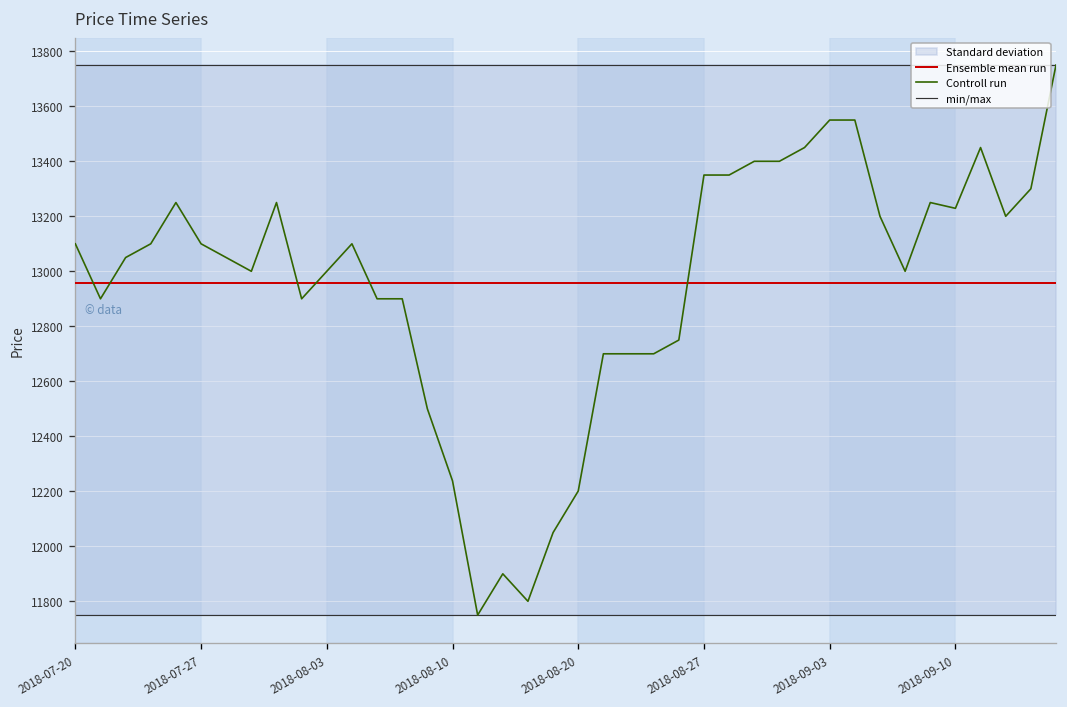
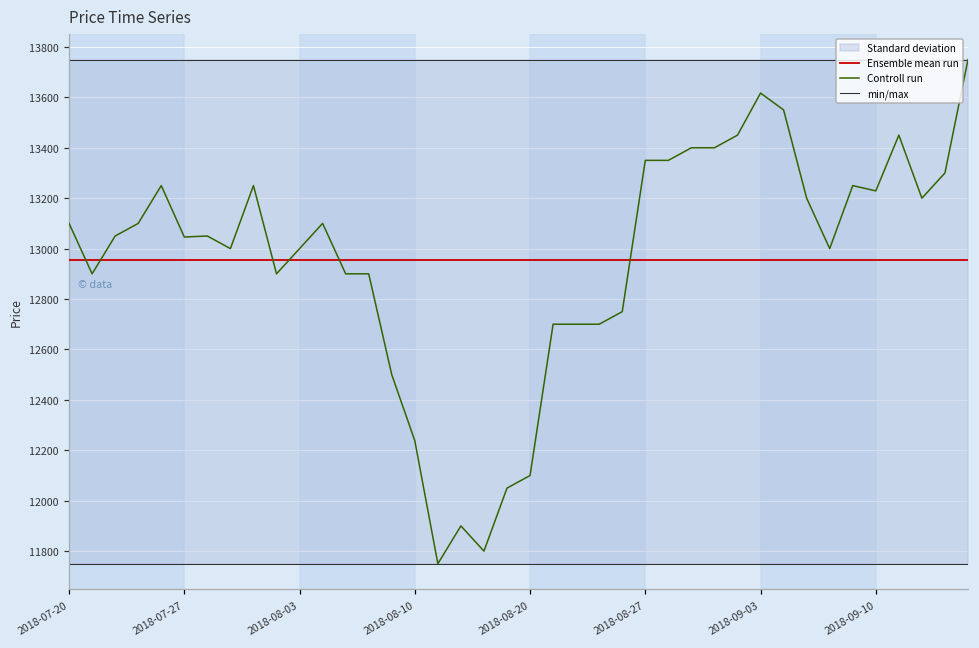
  {
    "Standard deviation": {
      "2018-07-20": 13750,
      "2018-07-27": 13750,
      "2018-08-03": 13750,
      "2018-08-10": 13750,
      "2018-08-20": 13750,
      "2018-08-27": 13750,
      "2018-09-03": 13750
    },
    "Controll run": {
      "2018-07-20": 13100,
-     "2018-07-27": 13100,
+     "2018-07-27": 13050,
      "2018-08-03": 13000,
      "2018-08-10": 12240,
-     "2018-08-20": 12200,
+     "2018-08-20": 12100,
      "2018-08-27": 13350,
-     "2018-09-03": 13550,
+     "2018-09-03": 13620,
      "2018-09-10": 13230
    }
  }
